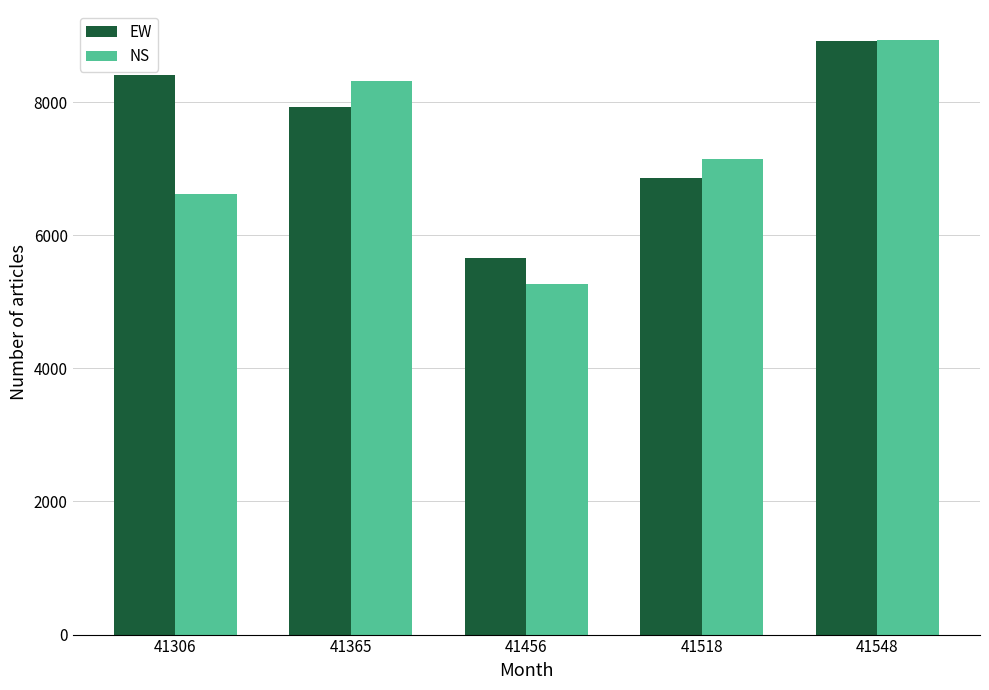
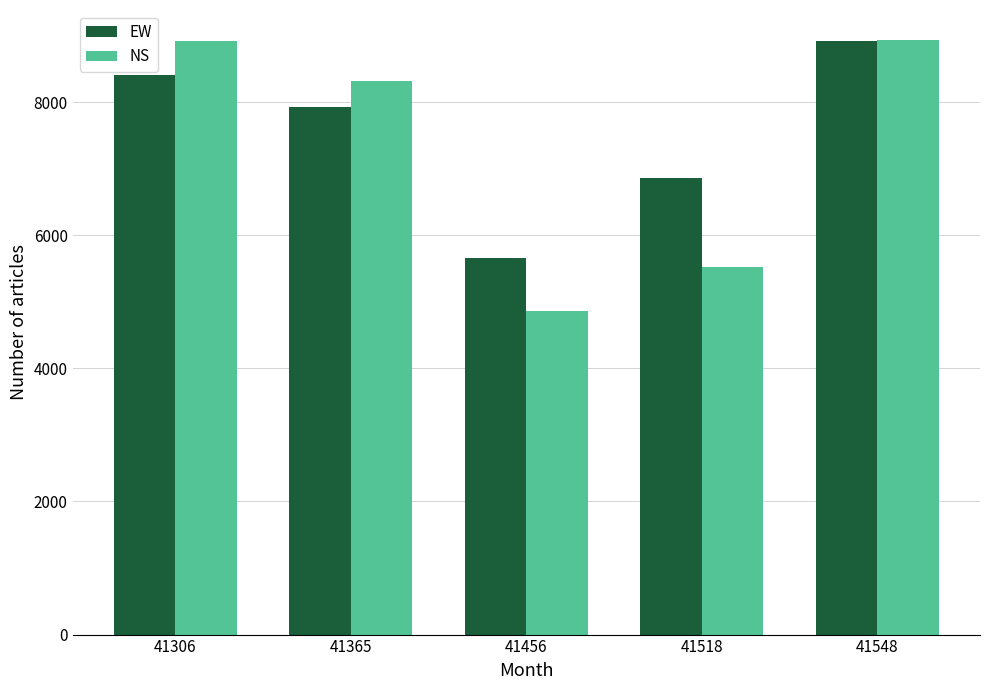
  {
    "EW": {
      "41306": 8400,
      "41365": 7900,
      "41456": 5700,
      "41518": 6900,
      "41548": 8900
    },
    "NS": {
-     "41306": 6600,
+     "41306": 8900,
      "41365": 8300,
-     "41456": 5300,
-     "41518": 7100,
+     "41456": 4900,
+     "41518": 5500,
      "41548": 8900
    }
  }
